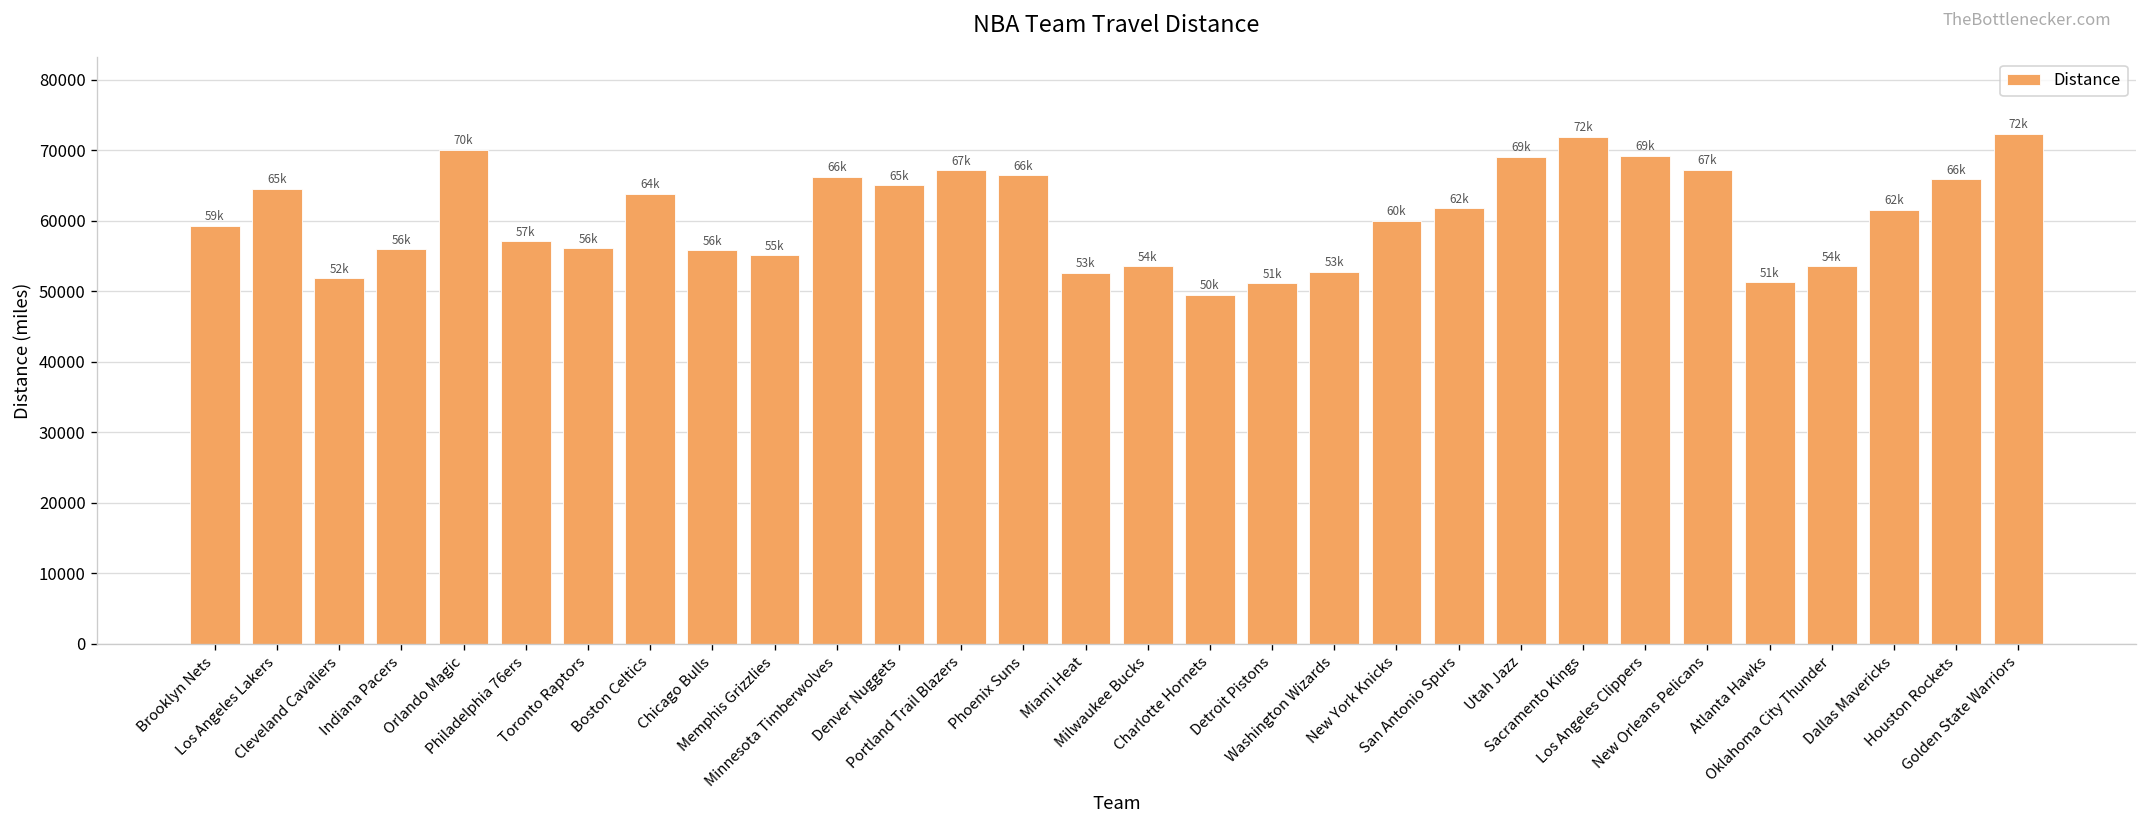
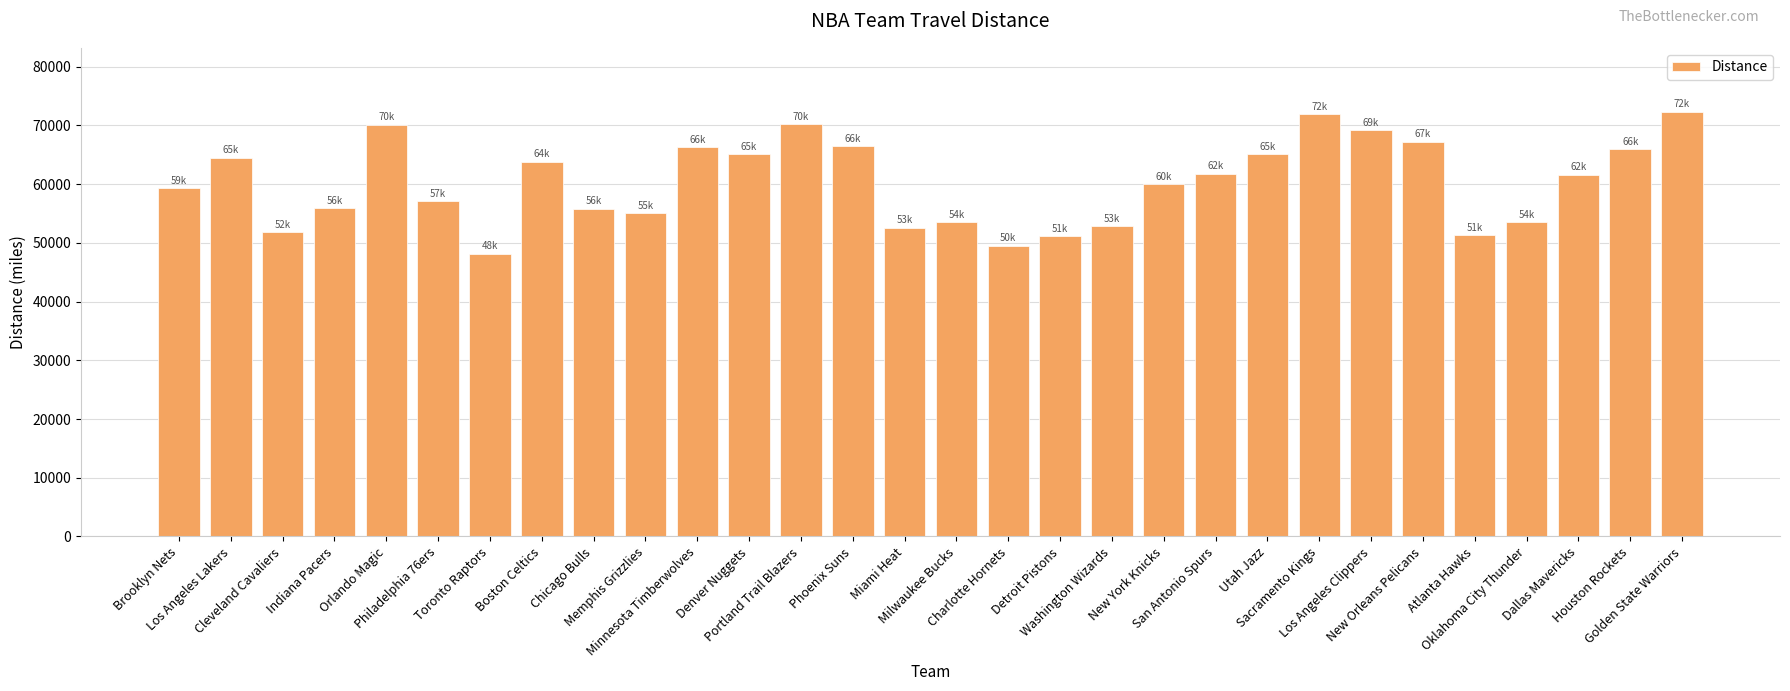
  {
    "Brooklyn Nets": "59k",
    "Los Angeles Lakers": "65k",
    "Cleveland Cavaliers": "52k",
    "Indiana Pacers": "56k",
    "Orlando Magic": "70k",
    "Philadelphia 76ers": "57k",
-   "Toronto Raptors": "56k",
+   "Toronto Raptors": "48k",
    "Boston Celtics": "64k",
    "Chicago Bulls": "56k",
    "Memphis Grizzlies": "55k",
    "Minnesota Timberwolves": "66k",
    "Denver Nuggets": "65k",
-   "Portland Trail Blazers": "67k",
+   "Portland Trail Blazers": "70k",
    "Phoenix Suns": "66k",
    "Miami Heat": "53k",
    "Milwaukee Bucks": "54k",
    "Charlotte Hornets": "50k",
    "Detroit Pistons": "51k",
    "Washington Wizards": "53k",
    "New York Knicks": "60k",
    "San Antonio Spurs": "62k",
-   "Utah Jazz": "69k",
+   "Utah Jazz": "65k",
    "Sacramento Kings": "72k",
    "Los Angeles Clippers": "69k",
    "New Orleans Pelicans": "67k",
    "Atlanta Hawks": "51k",
    "Oklahoma City Thunder": "54k",
    "Dallas Mavericks": "62k",
    "Houston Rockets": "66k",
    "Golden State Warriors": "72k"
  }
